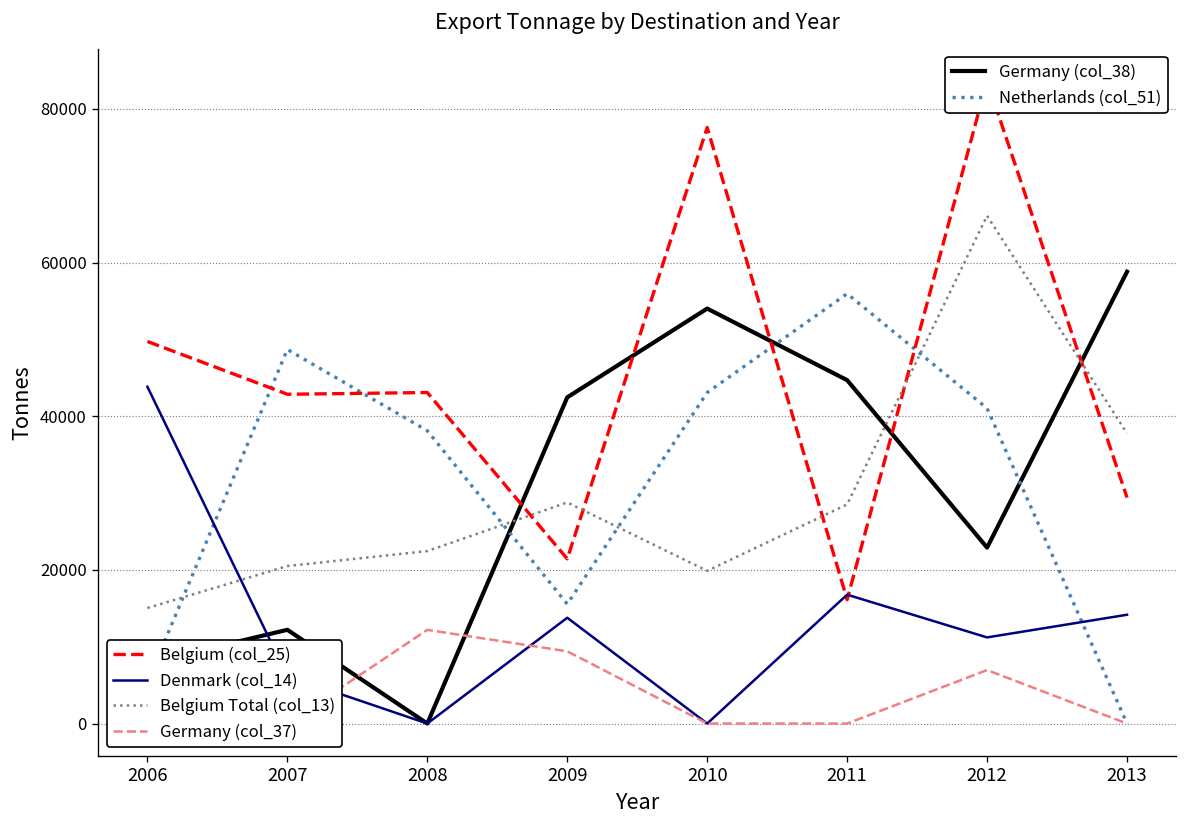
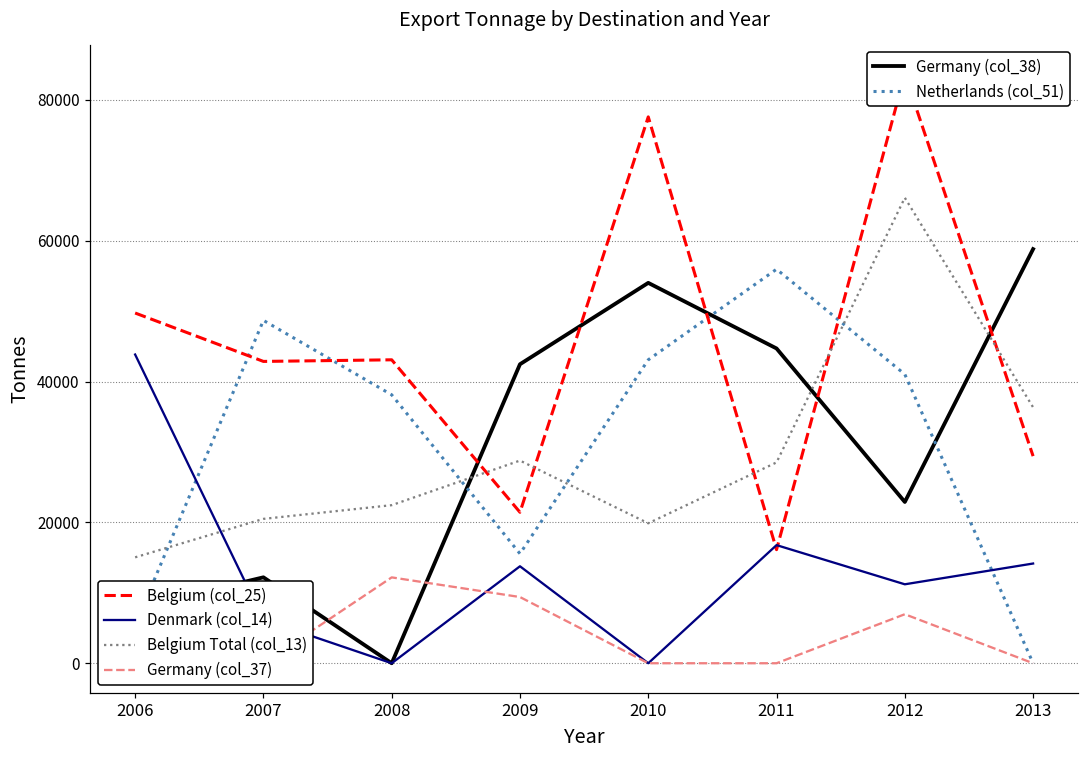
  {
    "Belgium (col_25)": {
      "2006": 50000,
      "2007": 43000,
      "2008": 43000,
      "2009": 21000,
      "2010": 78000,
      "2011": 16000,
      "2012": 84000,
      "2013": 29000
    },
    "Denmark (col_14)": {
      "2006": 44000,
      "2009": 14000,
      "2011": 17000,
      "2012": 11000,
      "2013": 14000
    },
    "Belgium Total (col_13)": {
      "2006": 15000,
      "2007": 20000,
      "2008": 22000,
      "2009": 29000,
      "2010": 20000,
      "2011": 29000,
      "2012": 66000,
-     "2013": 38000
+     "2013": 36000
    },
    "Germany (col_37)": {
      "2008": 12000,
      "2009": 9000,
      "2011": 0,
      "2012": 7000
    }
  }
